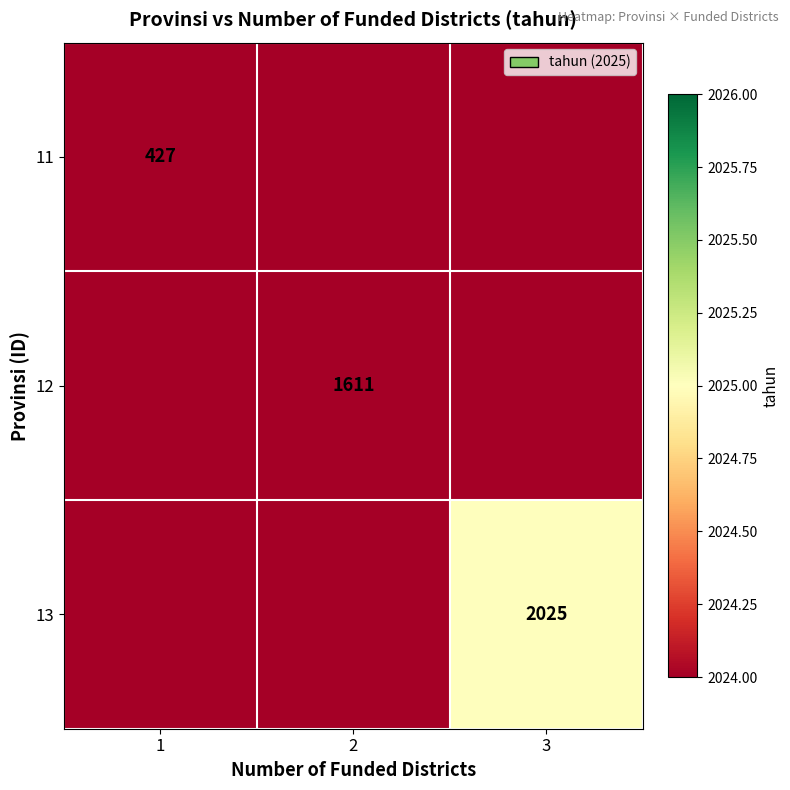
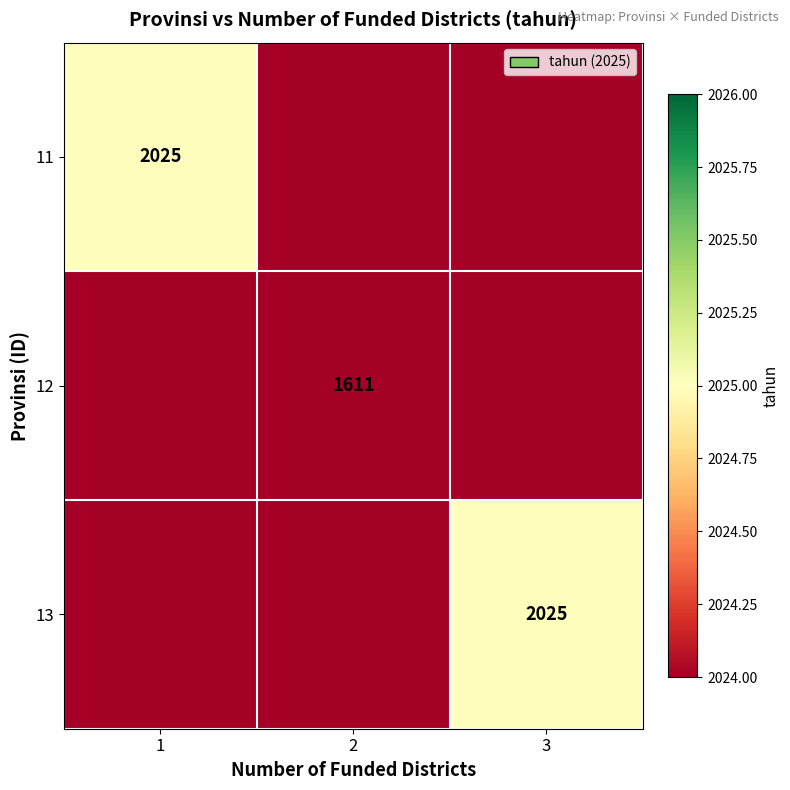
  {
    "11": {
-     "1": 427
+     "1": 2025
    },
    "12": {
      "2": 1611
    },
    "13": {
      "3": 2025
    }
  }
